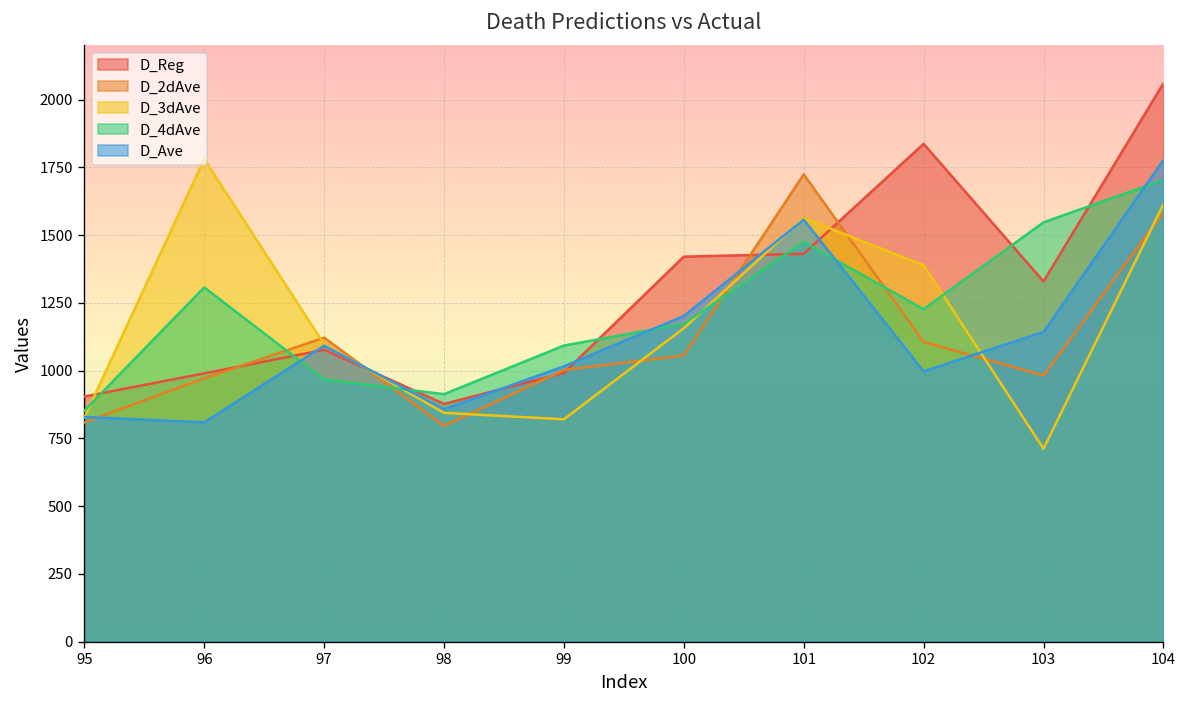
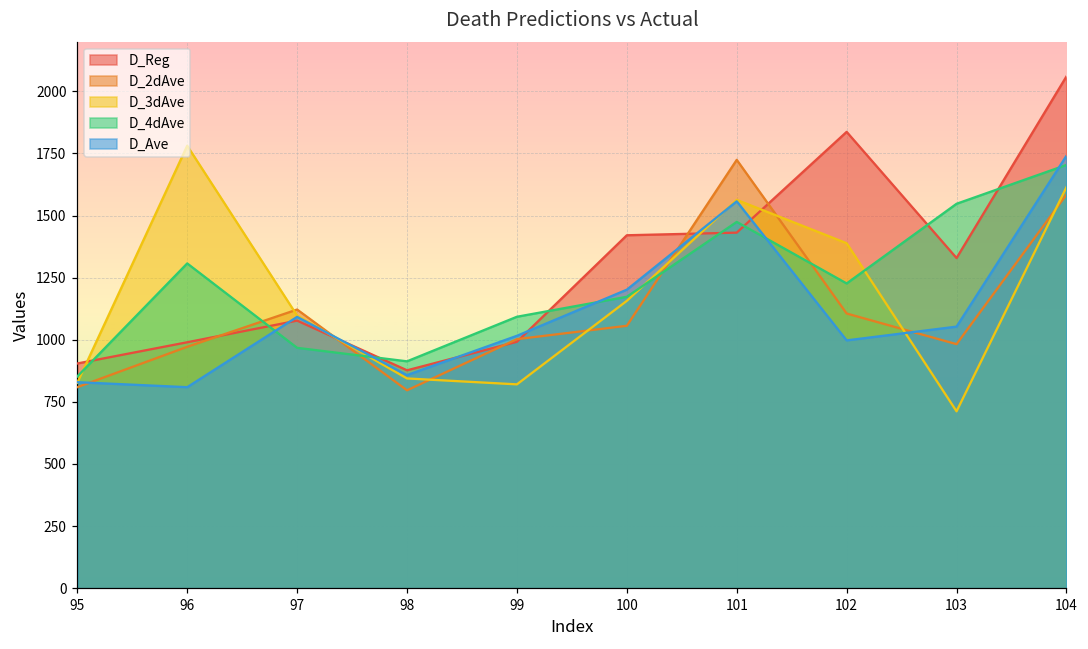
  {
    "D_3dAve": {
      "98": 840,
      "99": 820,
      "100": 1160,
      "102": 1390,
      "103": 710,
      "104": 1610
    },
    "D_4dAve": {
      "95": 850,
      "96": 1310,
      "97": 970,
      "98": 910,
      "99": 1090,
      "100": 1170,
      "101": 1470,
      "102": 1230,
      "103": 1550,
      "104": 1700
    },
    "D_Ave": {
      "96": 810,
      "98": 860,
      "99": 1020,
      "100": 1200,
      "102": 1000,
-     "103": 1140,
-     "104": 1780
+     "103": 1050,
+     "104": 1740
    }
  }
